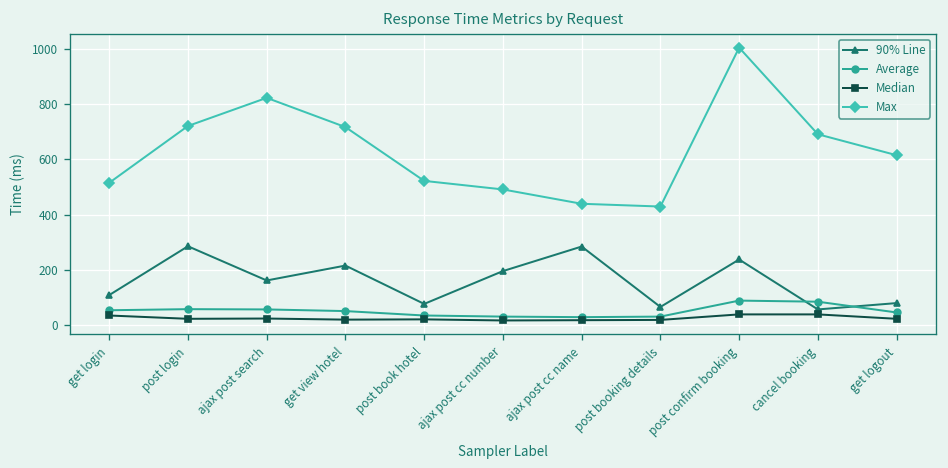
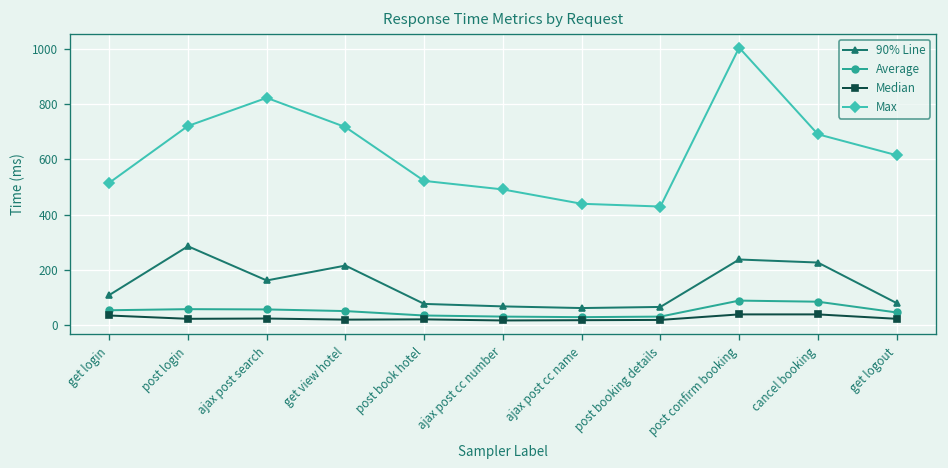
  {
    "90% Line": {
      "get login": 110,
      "post login": 290,
      "ajax post search": 160,
      "get view hotel": 220,
      "post book hotel": 80,
-     "ajax post cc number": 200,
-     "ajax post cc name": 280,
+     "ajax post cc number": 70,
+     "ajax post cc name": 60,
      "post booking details": 70,
      "post confirm booking": 240,
-     "cancel booking": 60,
+     "cancel booking": 230,
      "get logout": 80
    },
    "Median": {
      "get login": 30,
      "post login": 20,
      "ajax post search": 20,
      "get view hotel": 20,
      "post book hotel": 20,
      "ajax post cc number": 20,
      "post booking details": 20,
      "post confirm booking": 40,
      "cancel booking": 40,
      "get logout": 20
    }
  }
